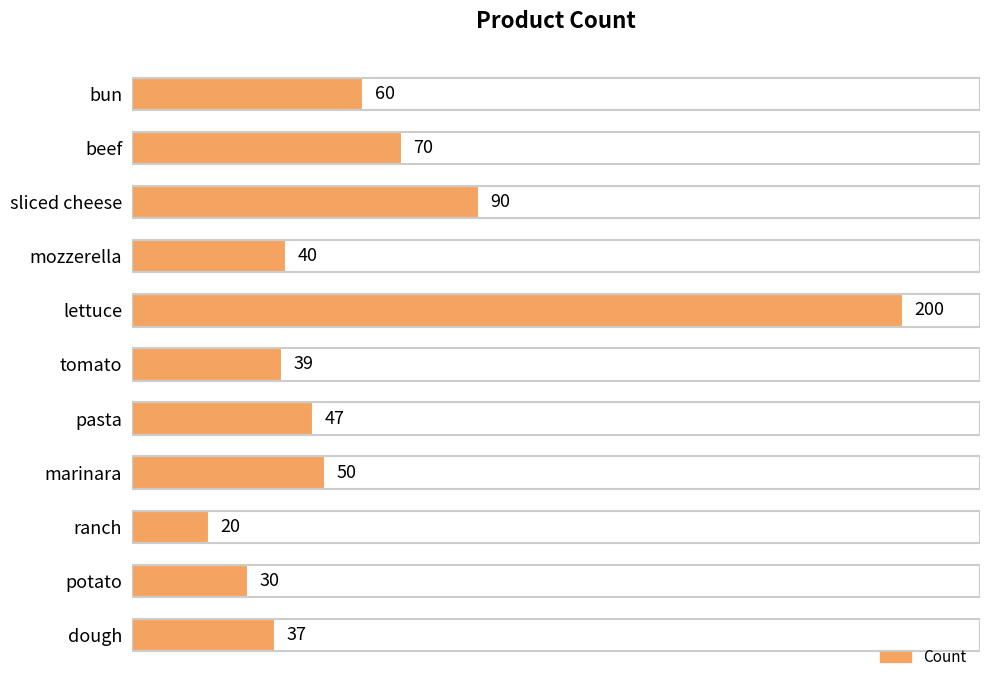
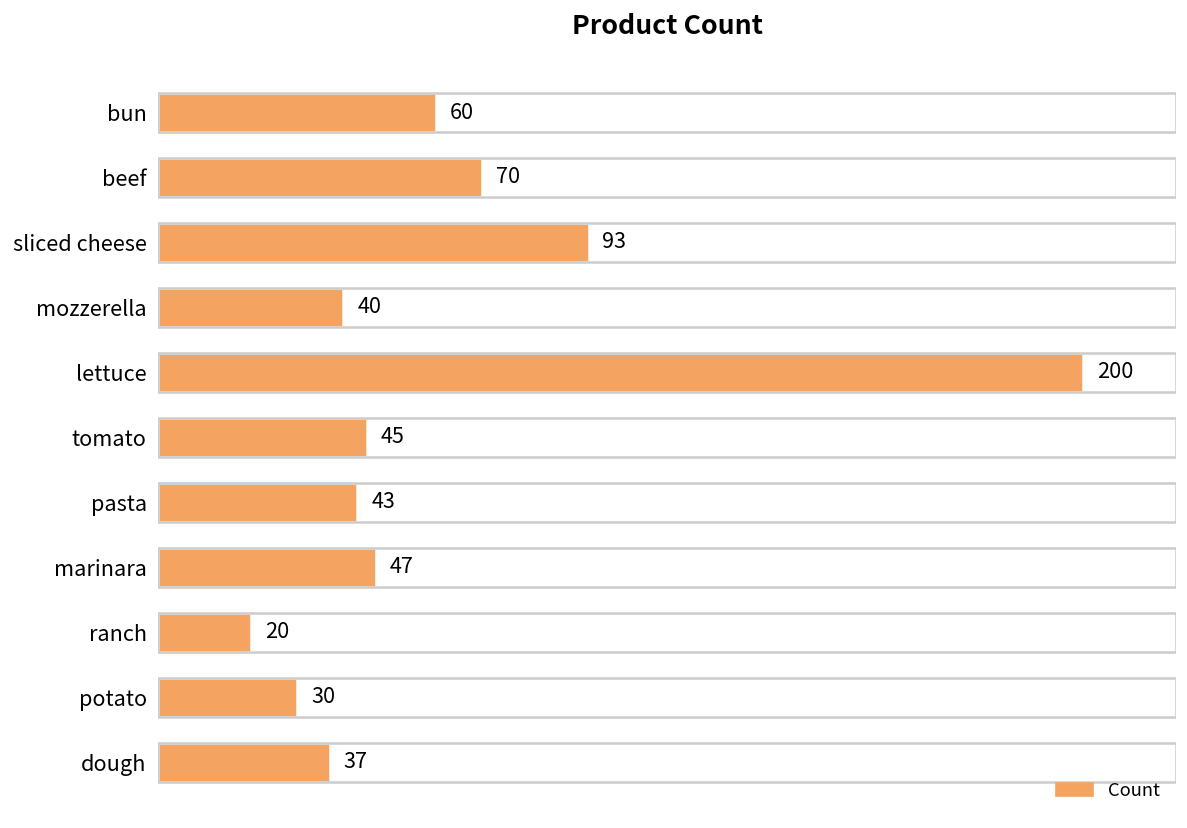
  {
    "bun": 60,
    "beef": 70,
-   "sliced cheese": 90,
+   "sliced cheese": 93,
    "mozzerella": 40,
    "lettuce": 200,
-   "tomato": 39,
-   "pasta": 47,
-   "marinara": 50,
+   "tomato": 45,
+   "pasta": 43,
+   "marinara": 47,
    "ranch": 20,
    "potato": 30,
    "dough": 37
  }
